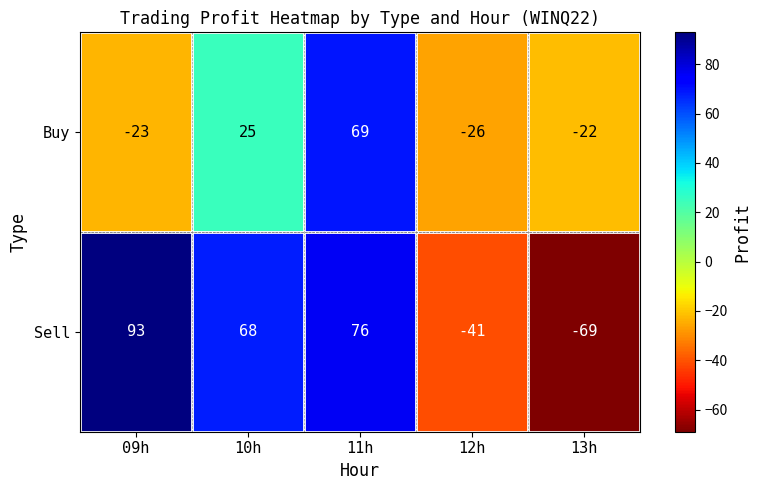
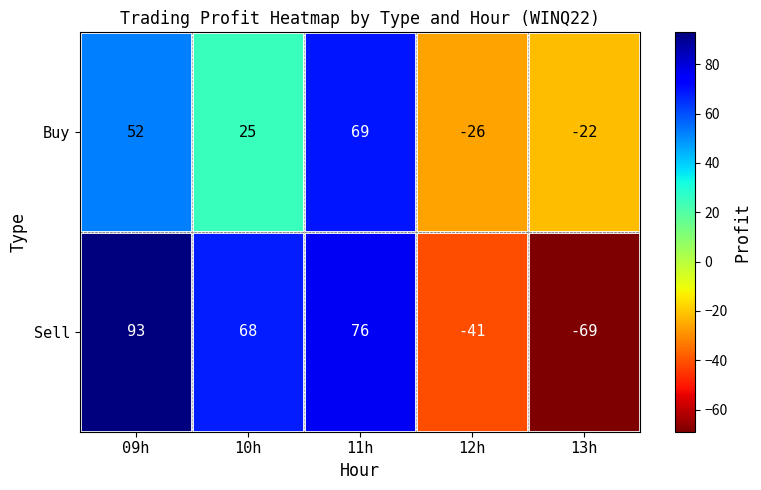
  {
    "Buy": {
-     "09h": -23,
+     "09h": 52,
      "10h": 25,
      "11h": 69,
      "12h": -26,
      "13h": -22
    },
    "Sell": {
      "09h": 93,
      "10h": 68,
      "11h": 76,
      "12h": -41,
      "13h": -69
    }
  }
